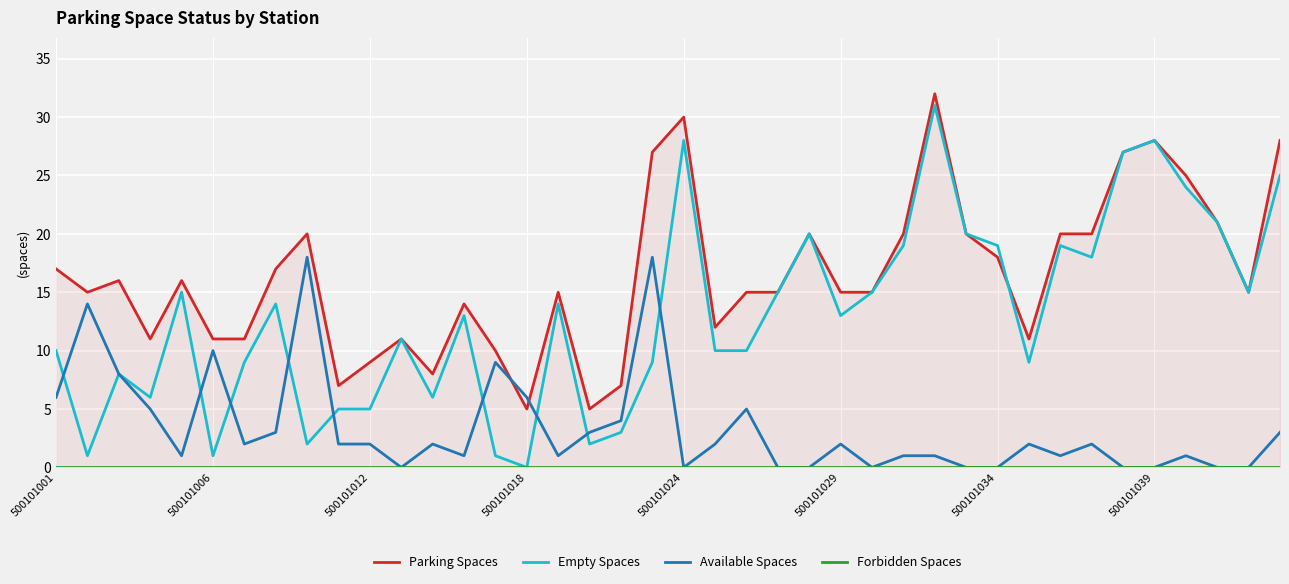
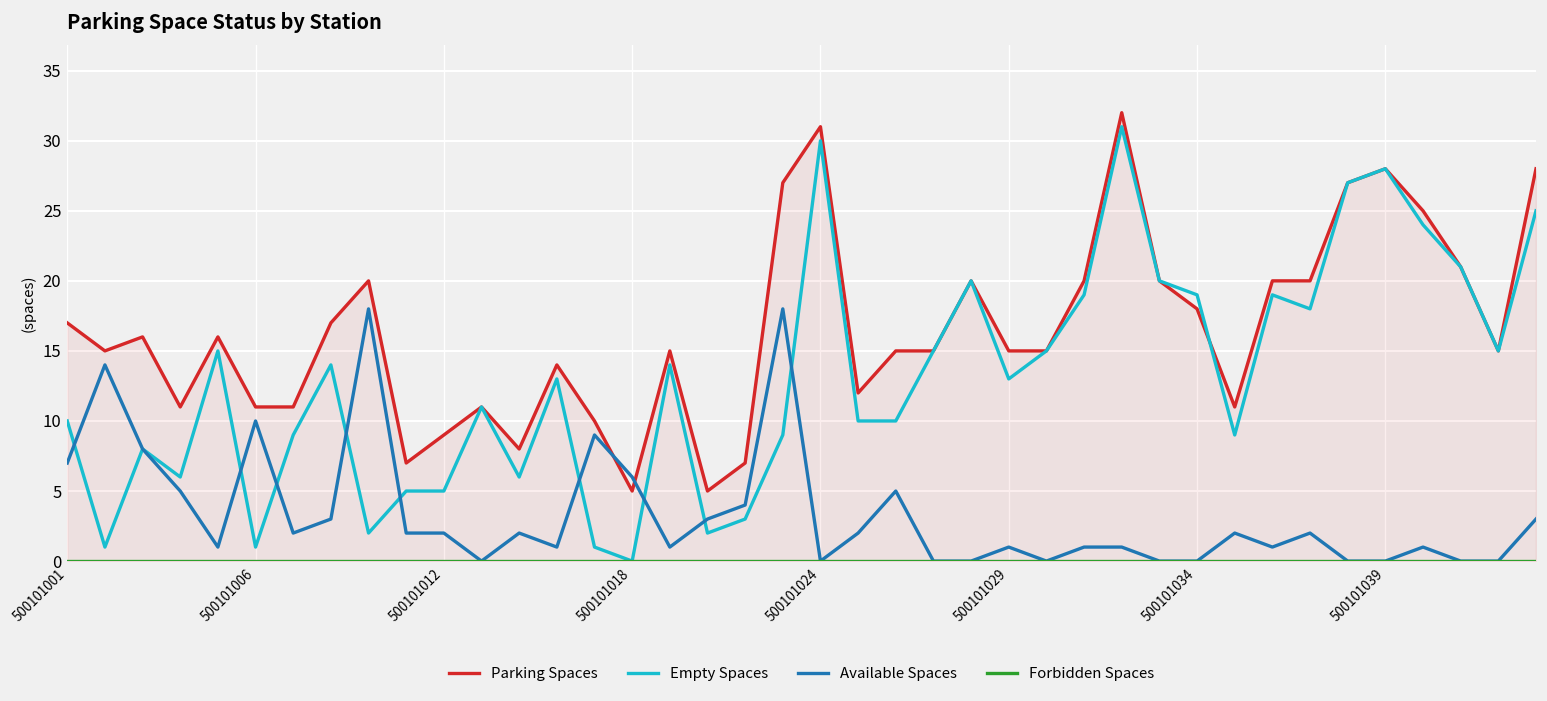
  {
    "Parking Spaces": {
      "500101001": 17,
      "500101006": 11,
      "500101012": 9,
      "500101018": 5,
-     "500101024": 30,
+     "500101024": 31,
      "500101029": 15,
      "500101034": 18
    },
    "Empty Spaces": {
      "500101001": 10,
      "500101006": 1,
      "500101012": 5,
-     "500101024": 28,
+     "500101024": 30,
      "500101029": 13,
      "500101034": 19
    },
    "Available Spaces": {
-     "500101001": 6,
+     "500101001": 7,
      "500101006": 10,
      "500101012": 2,
      "500101018": 6,
-     "500101029": 2
+     "500101029": 1
    },
    "Forbidden Spaces": {
      "500101001": 0,
      "500101006": 0,
      "500101012": 0,
      "500101029": 0
    }
  }
